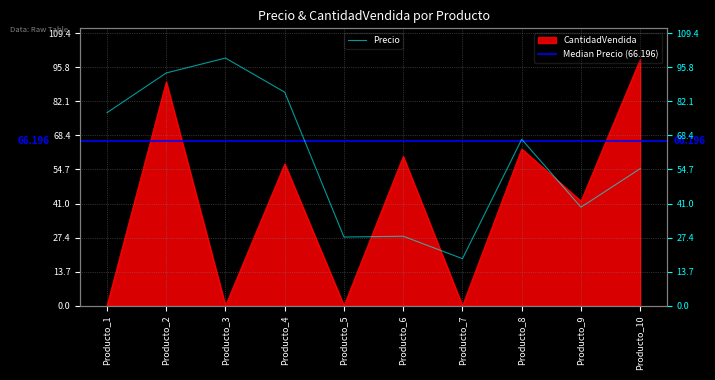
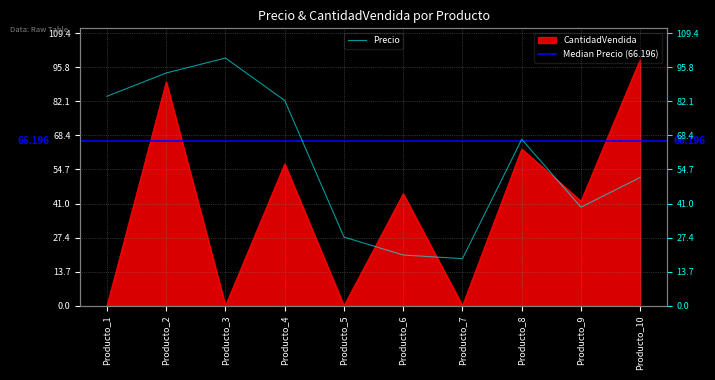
  {
    "CantidadVendida": {
      "Producto_1": 0,
      "Producto_2": 90,
      "Producto_3": 0,
      "Producto_4": 57,
      "Producto_5": 0,
-     "Producto_6": 60,
+     "Producto_6": 45,
      "Producto_7": 0,
      "Producto_8": 63,
      "Producto_9": 42
    },
    "Precio": {
-     "Producto_1": 78,
+     "Producto_1": 84,
      "Producto_2": 93,
      "Producto_3": 99,
-     "Producto_4": 86,
+     "Producto_4": 82,
      "Producto_5": 28,
-     "Producto_6": 28,
+     "Producto_6": 20,
      "Producto_7": 19,
      "Producto_8": 67,
      "Producto_9": 40,
-     "Producto_10": 55
+     "Producto_10": 52
    }
  }
